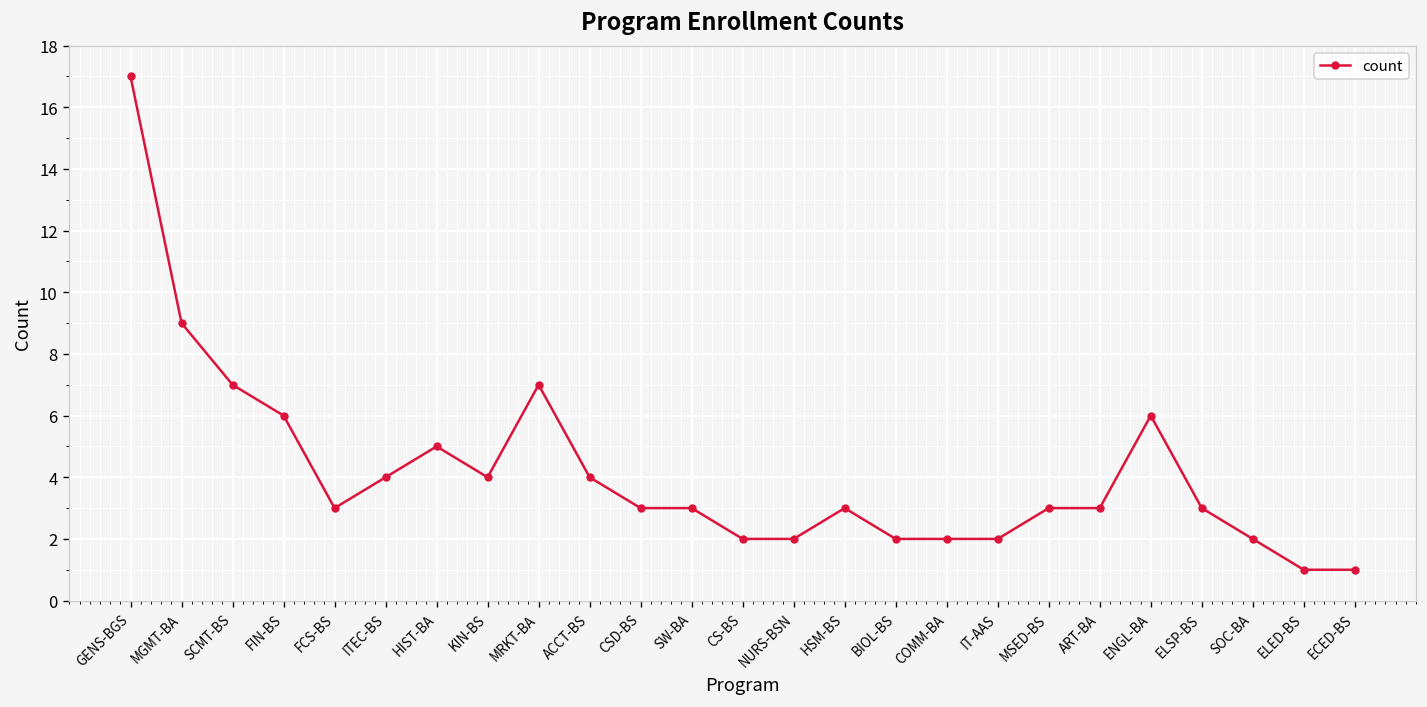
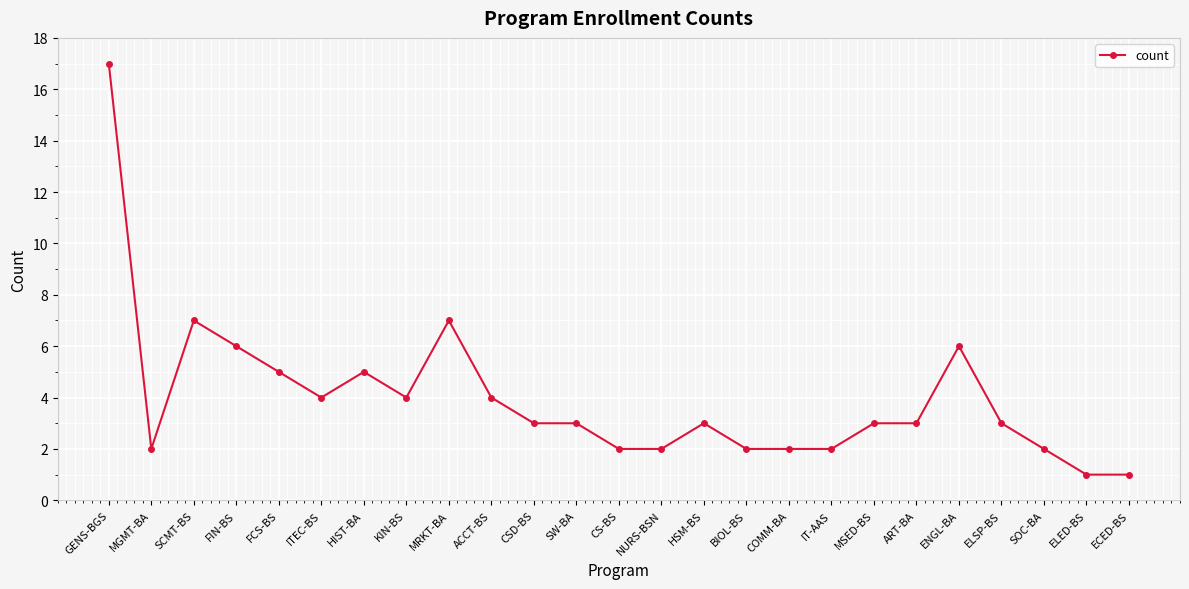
  {
    "GENS-BGS": 17,
-   "MGMT-BA": 9,
+   "MGMT-BA": 2,
    "SCMT-BS": 7,
    "FIN-BS": 6,
-   "FCS-BS": 3,
+   "FCS-BS": 5,
    "ITEC-BS": 4,
    "HIST-BA": 5,
    "KIN-BS": 4,
    "MRKT-BA": 7,
    "ACCT-BS": 4,
    "CSD-BS": 3,
    "SW-BA": 3,
    "CS-BS": 2,
    "NURS-BSN": 2,
    "HSM-BS": 3,
    "BIOL-BS": 2,
    "COMM-BA": 2,
    "IT-AAS": 2,
    "MSED-BS": 3,
    "ART-BA": 3,
    "ENGL-BA": 6,
    "ELSP-BS": 3,
    "SOC-BA": 2,
    "ELED-BS": 1,
    "ECED-BS": 1
  }
